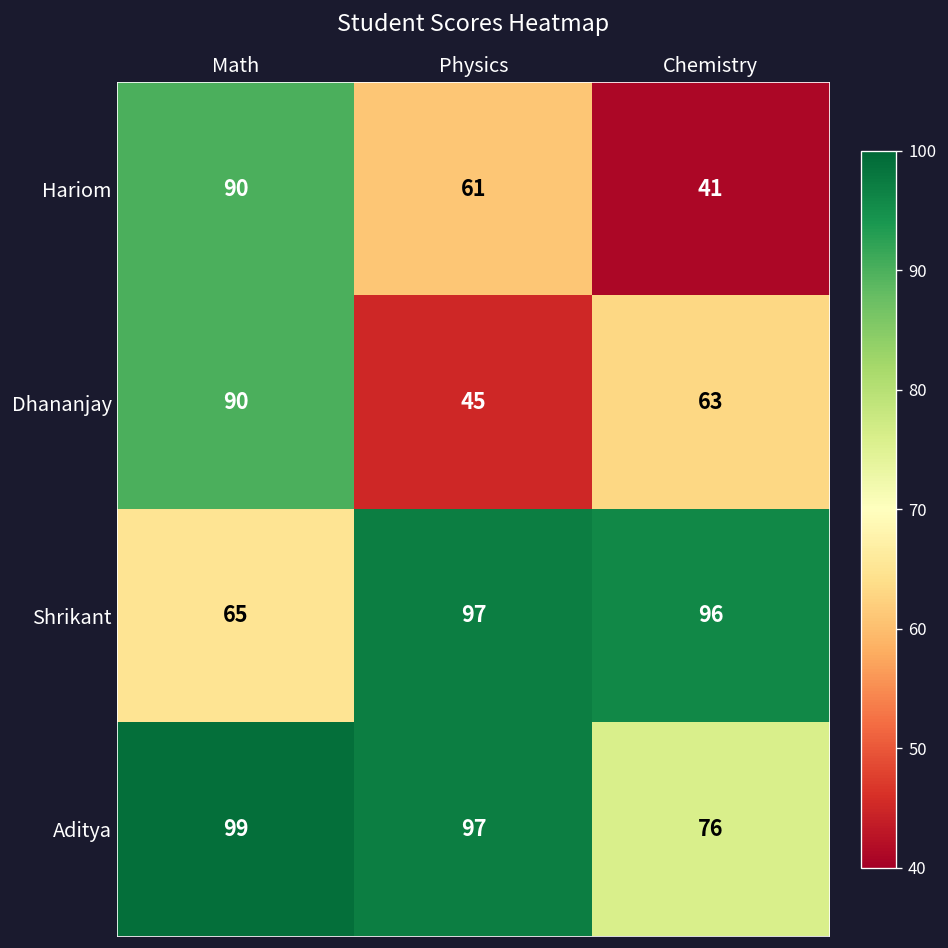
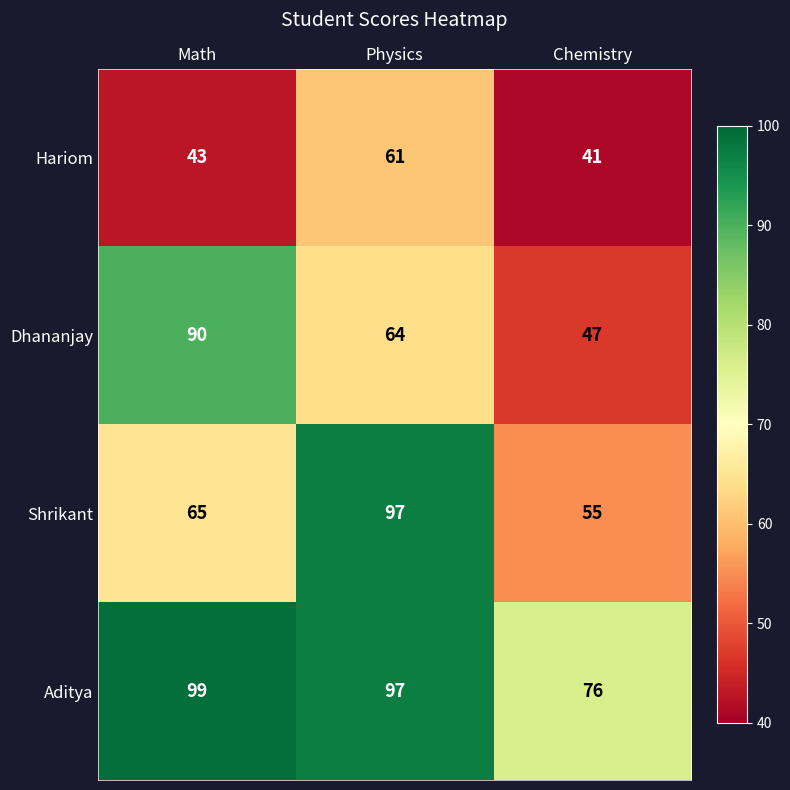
  {
    "Hariom": {
-     "Math": 90,
+     "Math": 43,
      "Physics": 61,
      "Chemistry": 41
    },
    "Dhananjay": {
      "Math": 90,
-     "Physics": 45,
-     "Chemistry": 63
+     "Physics": 64,
+     "Chemistry": 47
    },
    "Shrikant": {
      "Math": 65,
      "Physics": 97,
-     "Chemistry": 96
+     "Chemistry": 55
    },
    "Aditya": {
      "Math": 99,
      "Physics": 97,
      "Chemistry": 76
    }
  }
